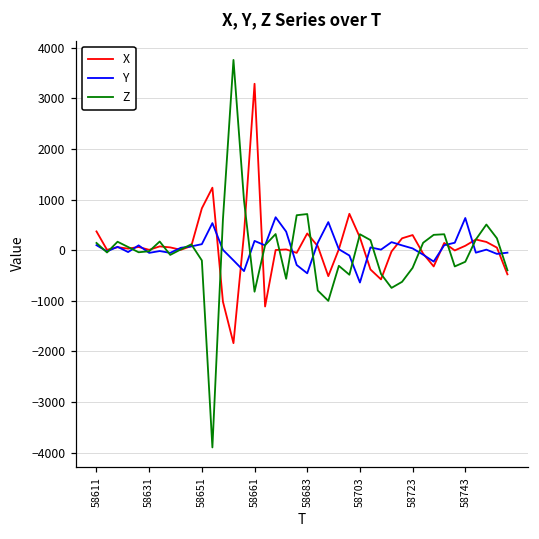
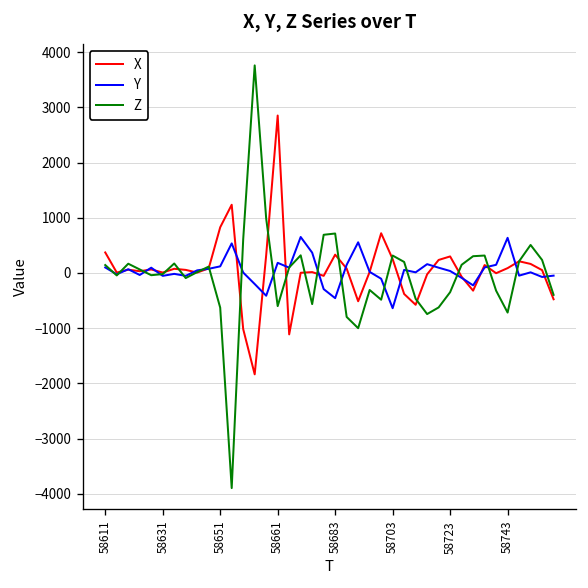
  {
    "X": {
      "58611": 400,
      "58651": 800,
-     "58661": 3300,
+     "58661": 2900,
      "58683": 300,
      "58703": 300,
      "58723": 300,
      "58743": 100
    },
    "Y": {
      "58651": 100,
      "58661": 200,
      "58683": -500,
      "58703": -600,
      "58723": 0,
      "58743": 600
    },
    "Z": {
-     "58651": -200,
-     "58661": -800,
+     "58651": -600,
+     "58661": -600,
      "58683": 700,
      "58703": 300,
      "58723": -300,
-     "58743": -200
+     "58743": -700
    }
  }
